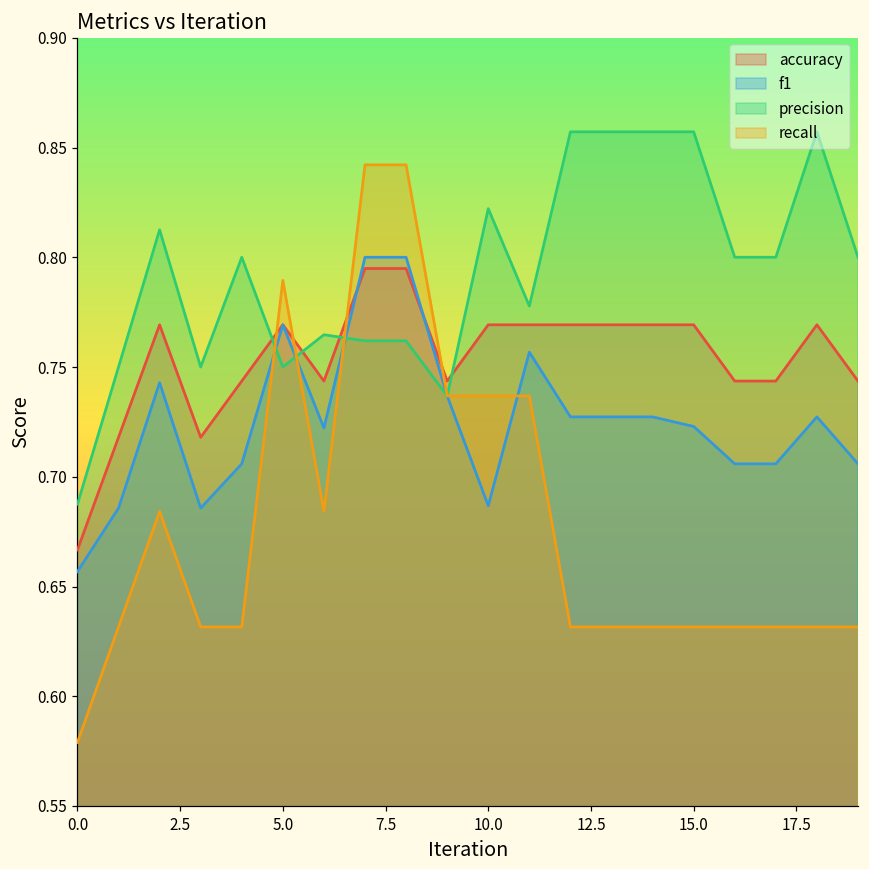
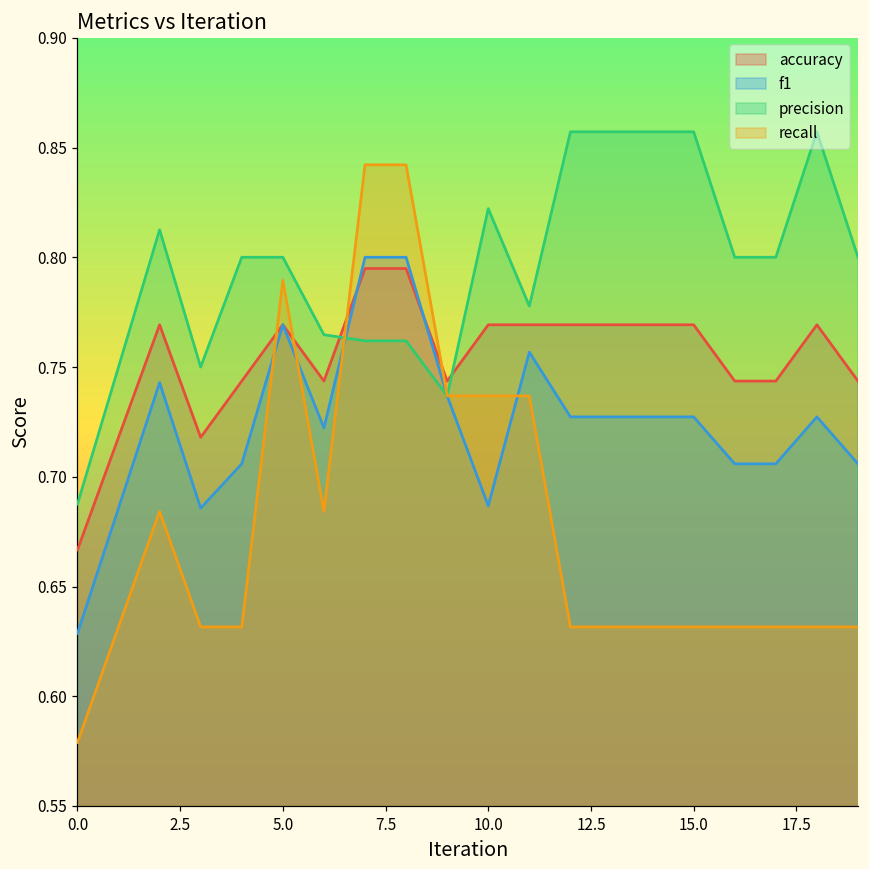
  {
    "f1": {
-     "0.0": 0.657,
+     "0.0": 0.629,
      "10.0": 0.687,
-     "15.0": 0.723
+     "15.0": 0.727
    },
    "precision": {
      "0.0": 0.688,
-     "5.0": 0.75,
+     "5.0": 0.80,
      "10.0": 0.822,
      "15.0": 0.857
    }
  }
